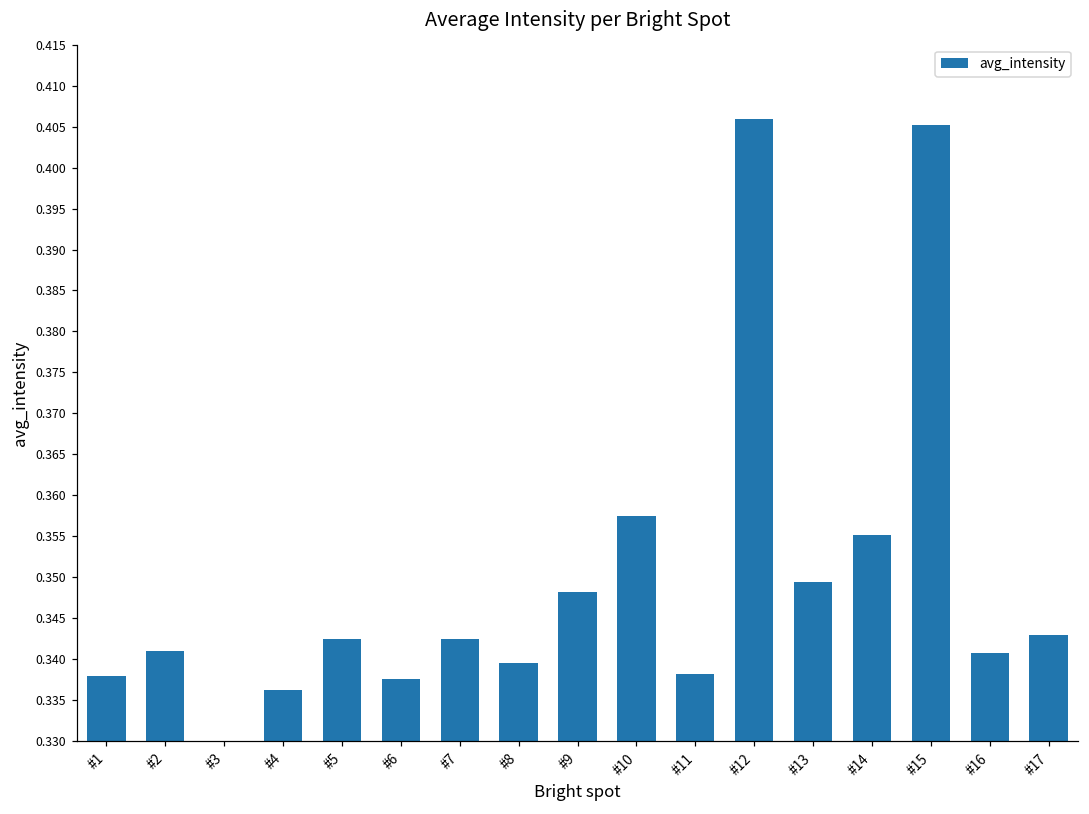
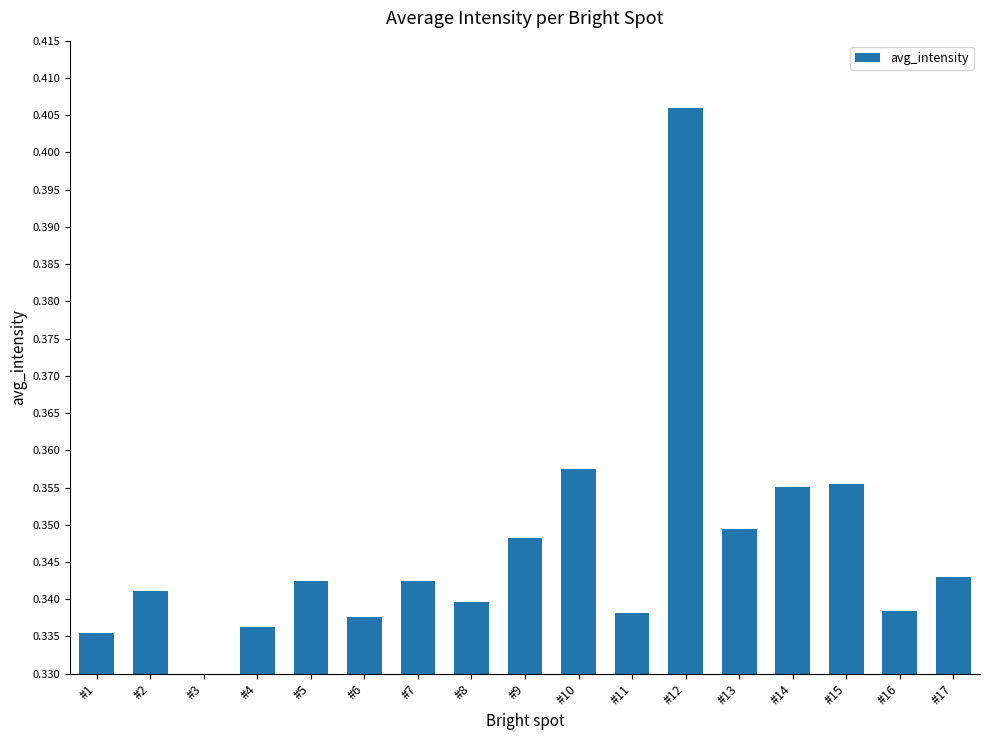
  {
-   "#1": 0.338,
+   "#1": 0.335,
    "#2": 0.341,
    "#4": 0.336,
    "#5": 0.343,
    "#6": 0.338,
    "#7": 0.342,
    "#8": 0.340,
    "#9": 0.348,
    "#10": 0.357,
    "#11": 0.338,
    "#12": 0.406,
    "#13": 0.349,
    "#14": 0.355,
-   "#15": 0.405,
-   "#16": 0.341,
+   "#15": 0.355,
+   "#16": 0.338,
    "#17": 0.343
  }
